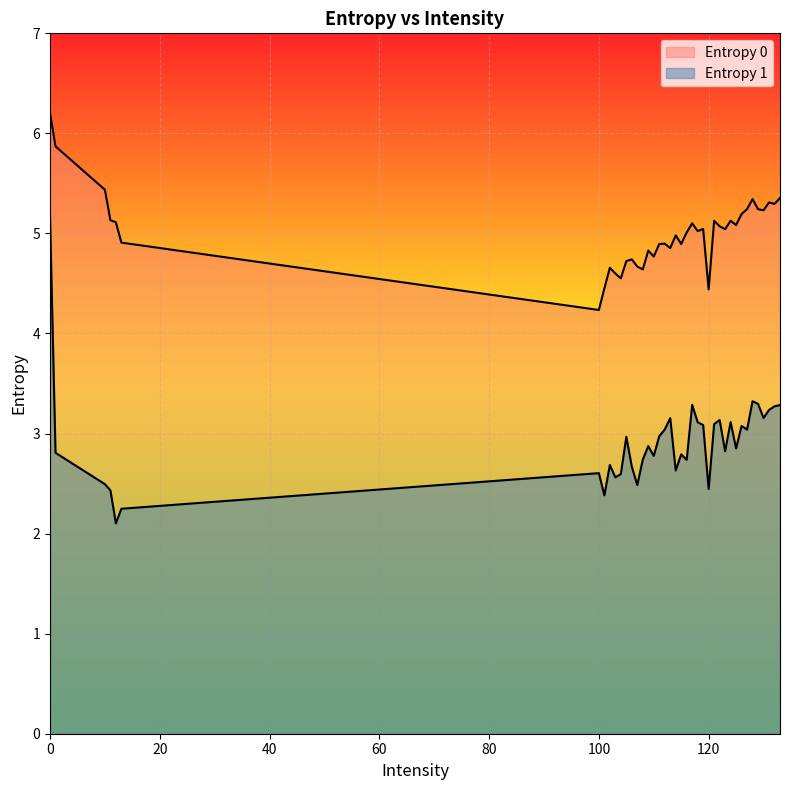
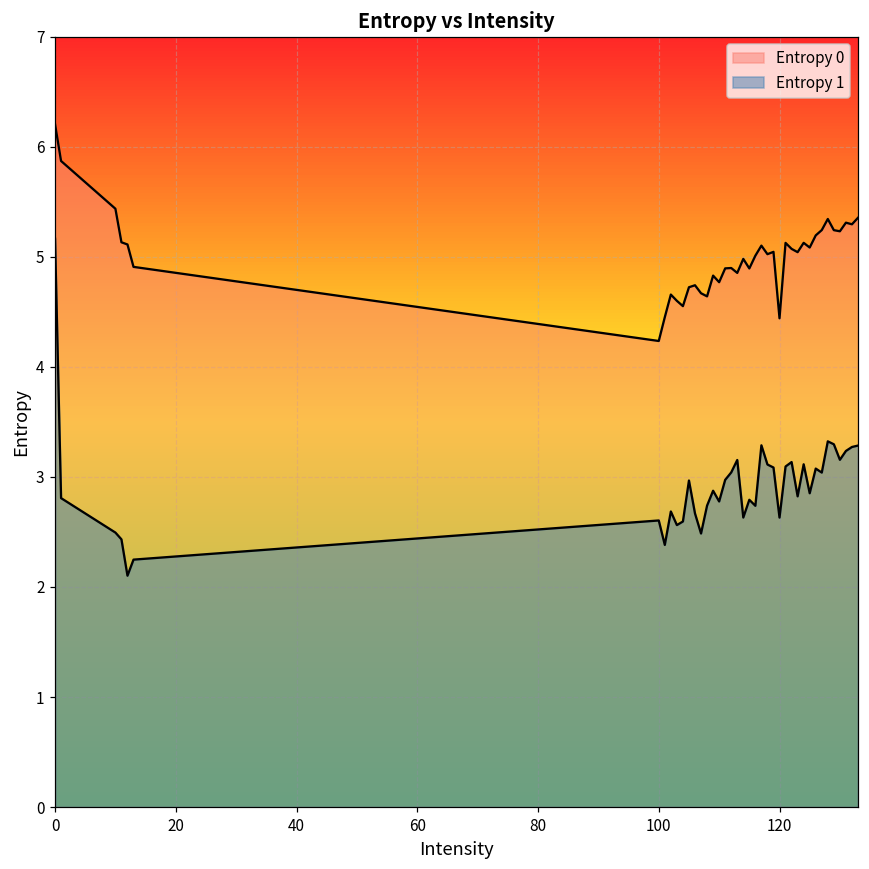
  {
    "Entropy 0": {
      "0": 6.21,
      "100": 4.24,
      "120": 4.44
    },
    "Entropy 1": {
      "0": 5.16,
      "100": 2.60,
-     "120": 2.45
+     "120": 2.63
    }
  }
